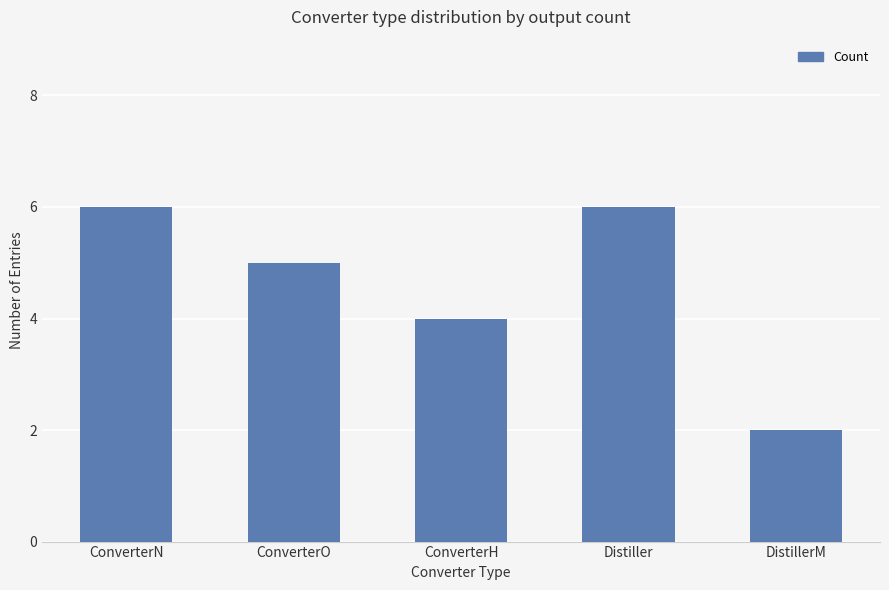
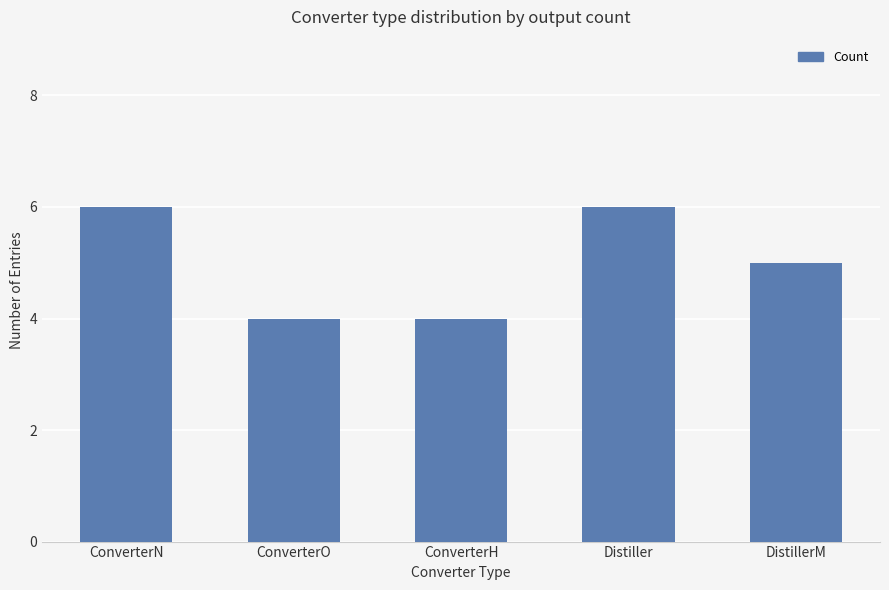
  {
    "ConverterN": 6,
-   "ConverterO": 5,
+   "ConverterO": 4,
    "ConverterH": 4,
    "Distiller": 6,
-   "DistillerM": 2
+   "DistillerM": 5
  }
